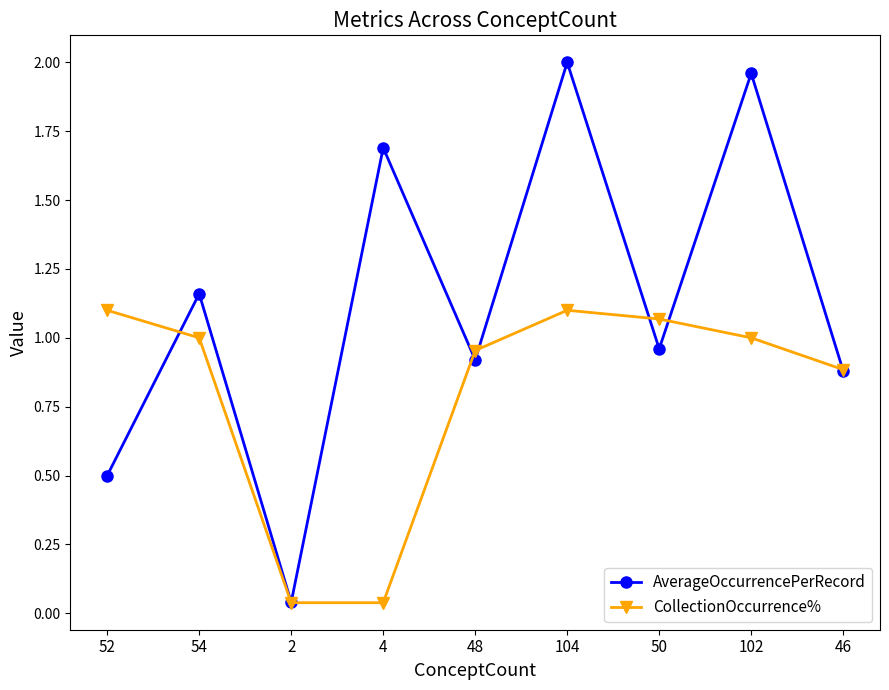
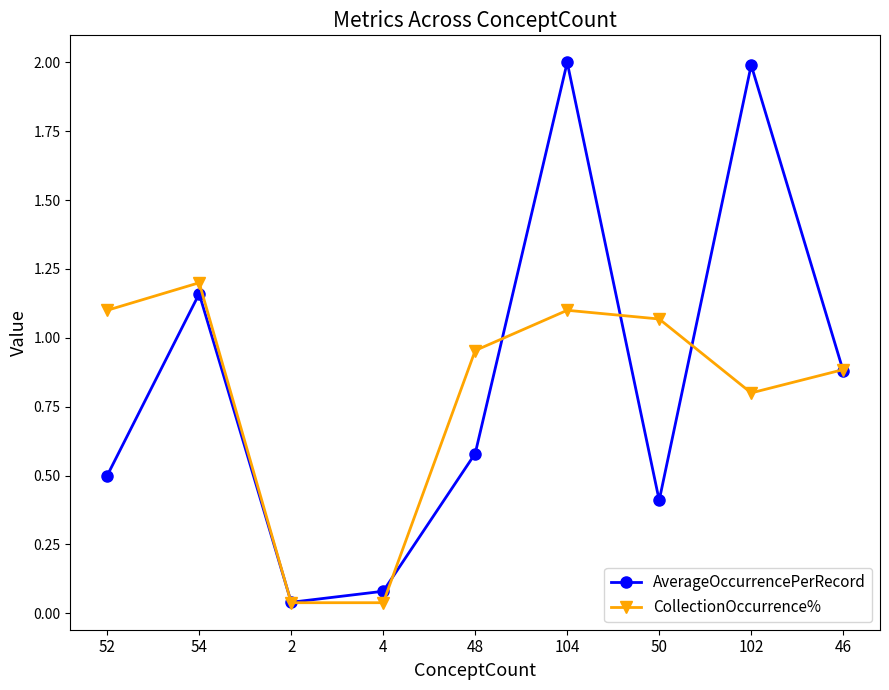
  {
    "AverageOccurrencePerRecord": {
      "52": 0.50,
      "54": 1.16,
-     "4": 1.69,
-     "48": 0.92,
+     "4": 0.08,
+     "48": 0.58,
      "104": 2.00,
-     "50": 0.96,
-     "102": 1.96
+     "50": 0.41,
+     "102": 1.99
    },
    "CollectionOccurrence%": {
      "52": 1.1,
-     "54": 1.0,
+     "54": 1.2,
      "4": 0.04,
      "48": 0.95,
      "104": 1.1,
      "50": 1.07,
-     "102": 1.0
+     "102": 0.8
    }
  }
